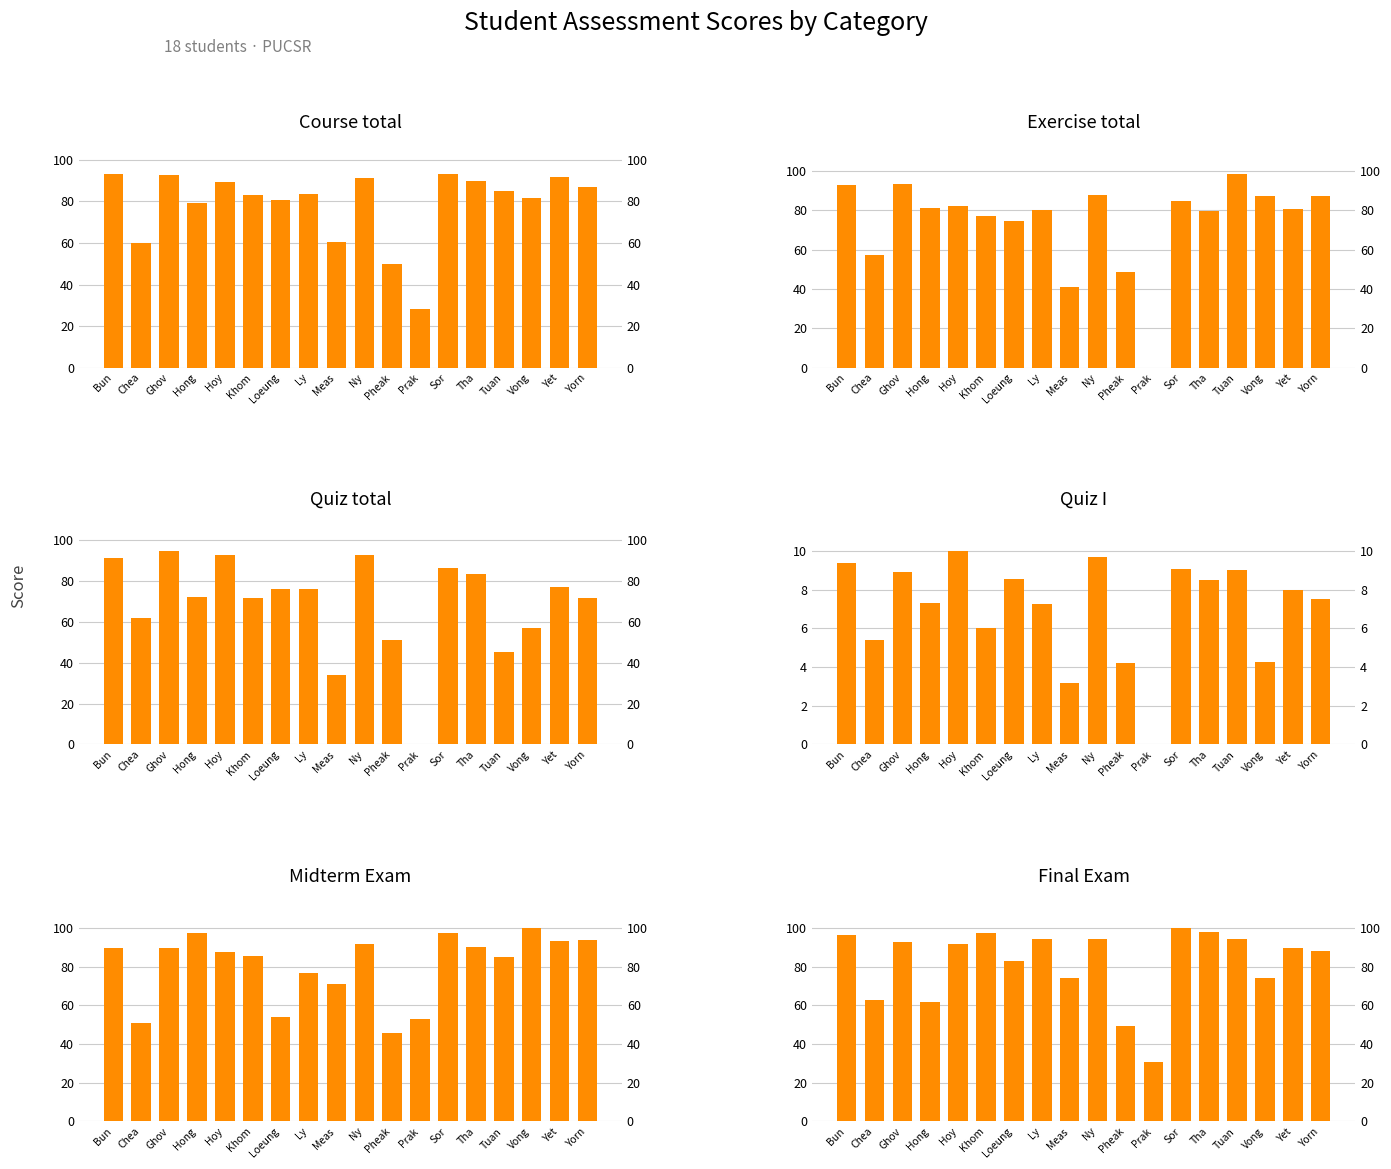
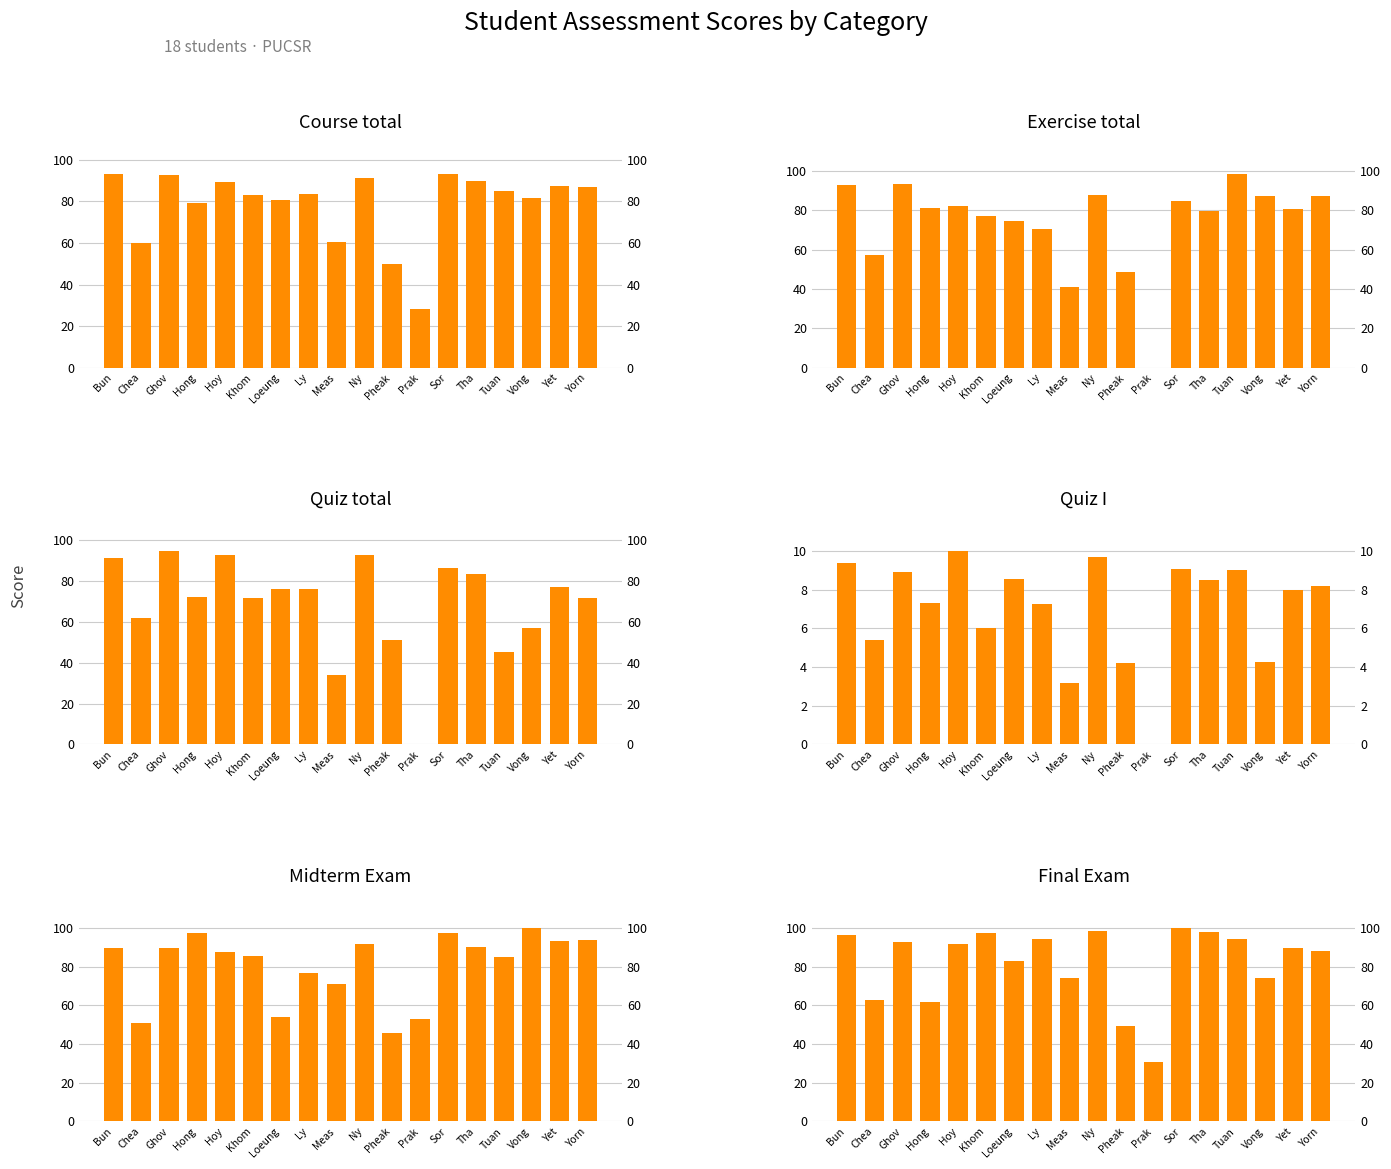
  {
    "Course total": {
      "Bun": 93,
      "Chea": 60,
      "Ghov": 93,
      "Hong": 79,
      "Hoy": 90,
      "Khom": 83,
      "Loeung": 81,
      "Ly": 83,
      "Meas": 60,
      "Ny": 91,
      "Pheak": 50,
      "Prak": 28,
      "Sor": 93,
      "Tha": 90,
      "Tuan": 85,
      "Vong": 82,
-     "Yet": 92,
+     "Yet": 87,
      "Yorn": 87
    },
    "Exercise total": {
      "Bun": 93,
      "Chea": 57,
      "Ghov": 93,
      "Hong": 81,
      "Hoy": 82,
      "Khom": 77,
      "Loeung": 75,
-     "Ly": 80,
+     "Ly": 70,
      "Meas": 41,
      "Ny": 88,
      "Pheak": 48,
      "Prak": 0,
      "Sor": 85,
      "Tha": 79,
      "Tuan": 99,
      "Vong": 87,
      "Yet": 81,
      "Yorn": 87
    },
    "Quiz total": {
      "Bun": 91,
      "Chea": 62,
      "Ghov": 95,
      "Hong": 72,
      "Hoy": 93,
      "Khom": 72,
      "Loeung": 76,
      "Ly": 76,
      "Meas": 34,
      "Ny": 93,
      "Pheak": 51,
      "Prak": 0,
      "Sor": 86,
      "Tha": 83,
      "Tuan": 45,
      "Vong": 57,
      "Yet": 77,
      "Yorn": 71
    },
    "Quiz I": {
      "Bun": 9.4,
      "Chea": 5.4,
      "Ghov": 8.9,
      "Hong": 7.3,
      "Hoy": 10.0,
      "Khom": 6.0,
      "Loeung": 8.5,
      "Ly": 7.3,
      "Meas": 3.2,
      "Ny": 9.7,
      "Pheak": 4.2,
      "Prak": 0.0,
      "Sor": 9.0,
      "Tha": 8.5,
      "Tuan": 9.0,
      "Vong": 4.3,
      "Yet": 8.0,
-     "Yorn": 7.5
+     "Yorn": 8.2
    },
    "Midterm Exam": {
      "Bun": 90,
      "Chea": 51,
      "Ghov": 90,
      "Hong": 97,
      "Hoy": 88,
      "Khom": 85,
      "Loeung": 54,
      "Ly": 77,
      "Meas": 71,
      "Ny": 92,
      "Pheak": 46,
      "Prak": 53,
      "Sor": 97,
      "Tha": 90,
      "Tuan": 85,
      "Vong": 100,
      "Yet": 93,
      "Yorn": 94
    },
    "Final Exam": {
      "Bun": 96,
      "Chea": 63,
      "Ghov": 93,
      "Hong": 62,
      "Hoy": 92,
      "Khom": 97,
      "Loeung": 83,
      "Ly": 94,
      "Meas": 74,
-     "Ny": 94,
+     "Ny": 98,
      "Pheak": 49,
      "Prak": 31,
      "Sor": 100,
      "Tha": 98,
      "Tuan": 94,
      "Vong": 74,
      "Yet": 90,
      "Yorn": 88
    }
  }
